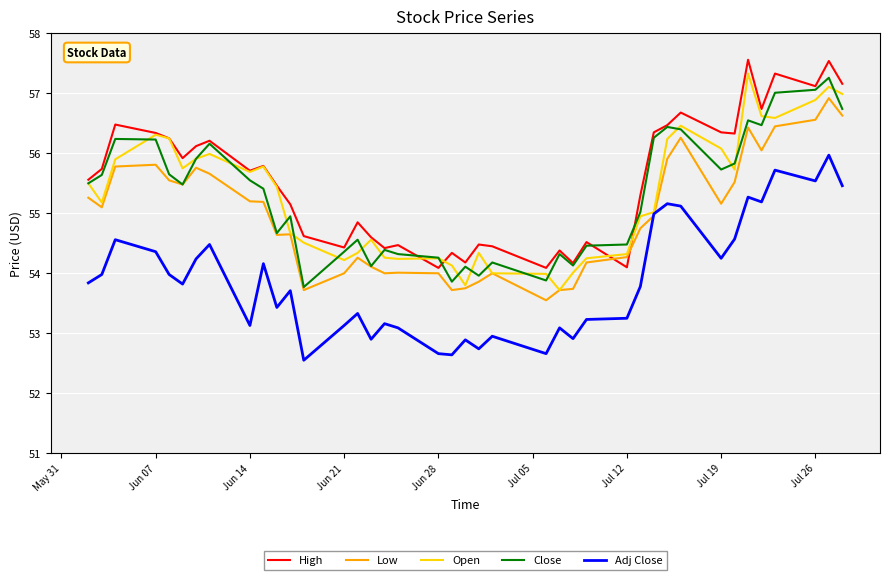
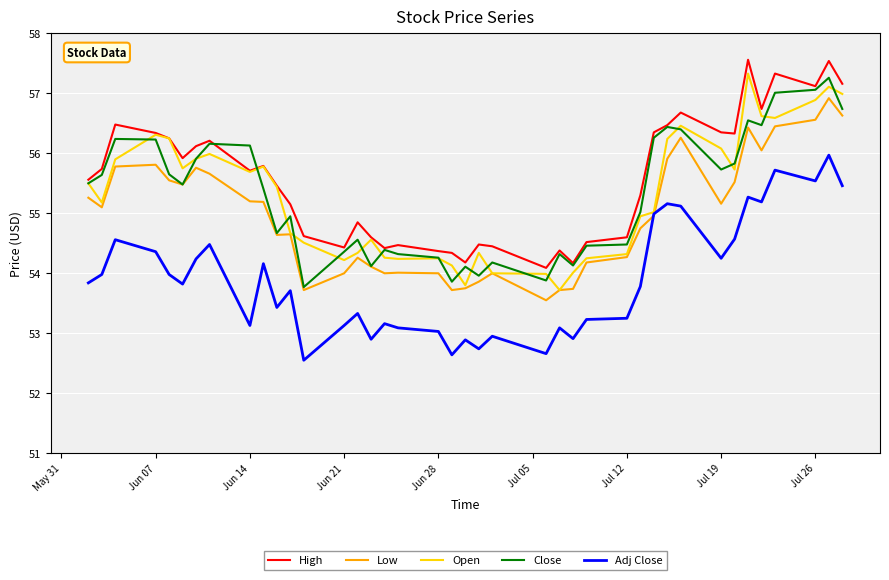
  {
    "High": {
      "Jun 21": 54.4,
-     "Jun 28": 54.1,
-     "Jul 12": 54.1,
+     "Jun 28": 54.4,
+     "Jul 12": 54.6,
      "Jul 19": 56.4,
      "Jul 26": 57.1
    },
    "Close": {
      "Jun 07": 56.2,
-     "Jun 14": 55.6,
+     "Jun 14": 56.1,
      "Jun 21": 54.4,
      "Jul 12": 54.5,
      "Jul 19": 55.7,
      "Jul 26": 57.1
    },
    "Adj Close": {
      "Jun 07": 54.4,
      "Jun 14": 53.1,
      "Jun 21": 53.1,
-     "Jun 28": 52.7,
+     "Jun 28": 53.0,
      "Jul 12": 53.3,
      "Jul 19": 54.3,
      "Jul 26": 55.5
    }
  }
